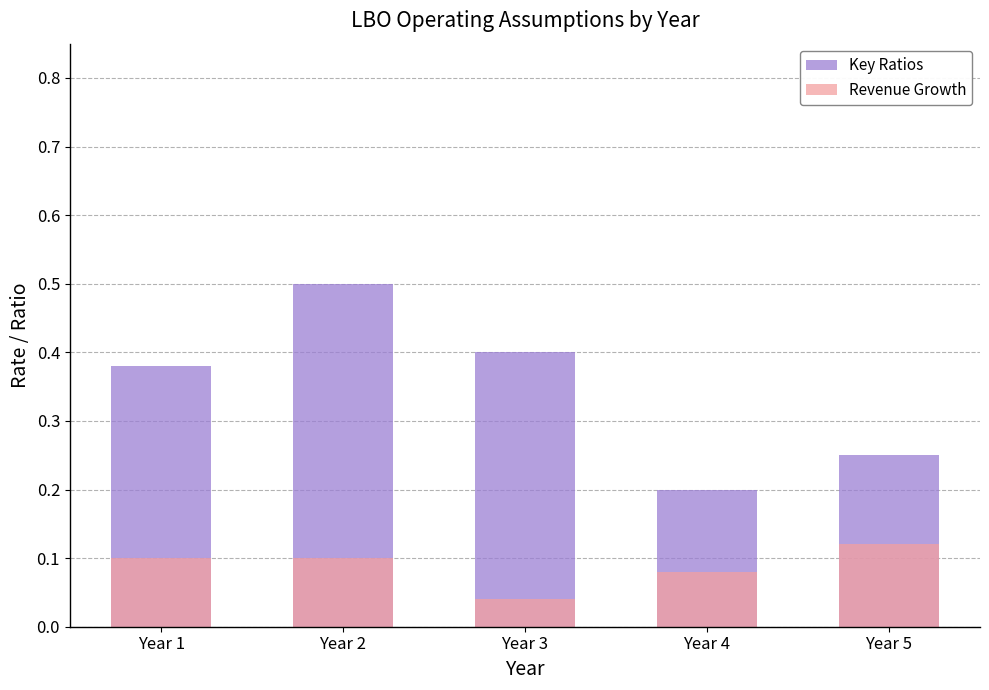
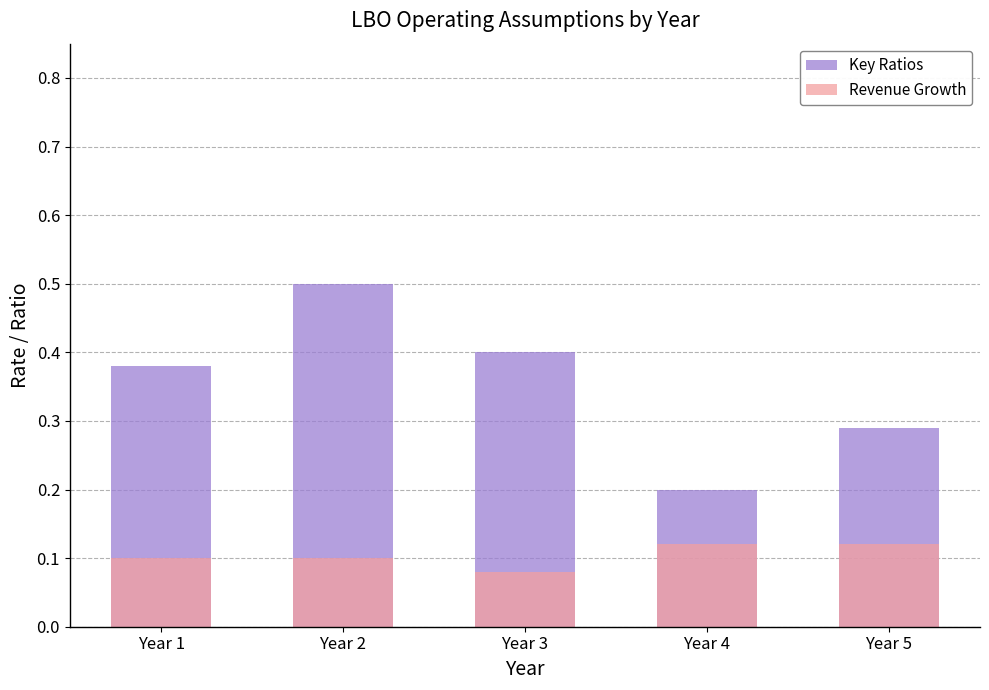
  {
    "Key Ratios": {
      "Year 1": 0.38,
      "Year 2": 0.50,
      "Year 3": 0.40,
      "Year 4": 0.20,
-     "Year 5": 0.25
+     "Year 5": 0.29
    },
    "Revenue Growth": {
-     "Year 3": 0.04,
-     "Year 4": 0.08
+     "Year 3": 0.08,
+     "Year 4": 0.12
    }
  }
